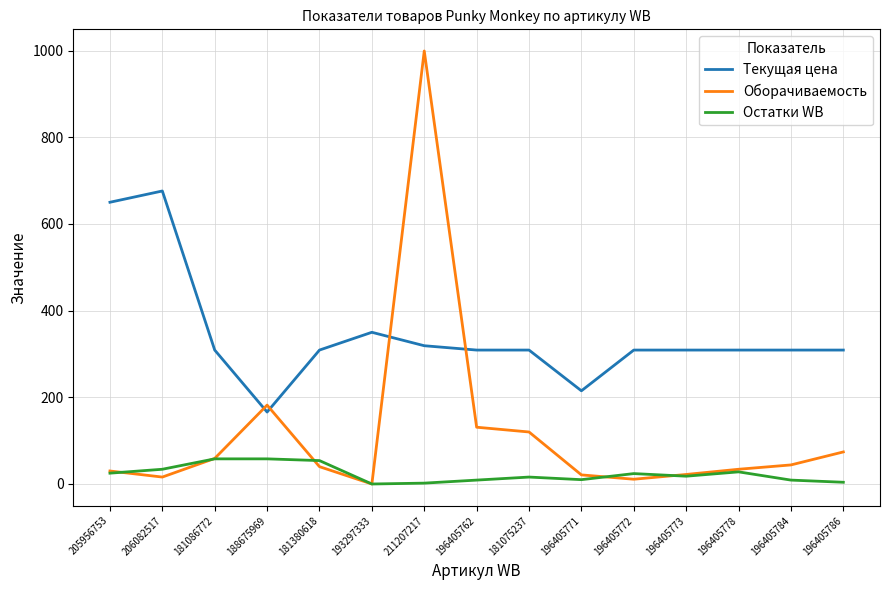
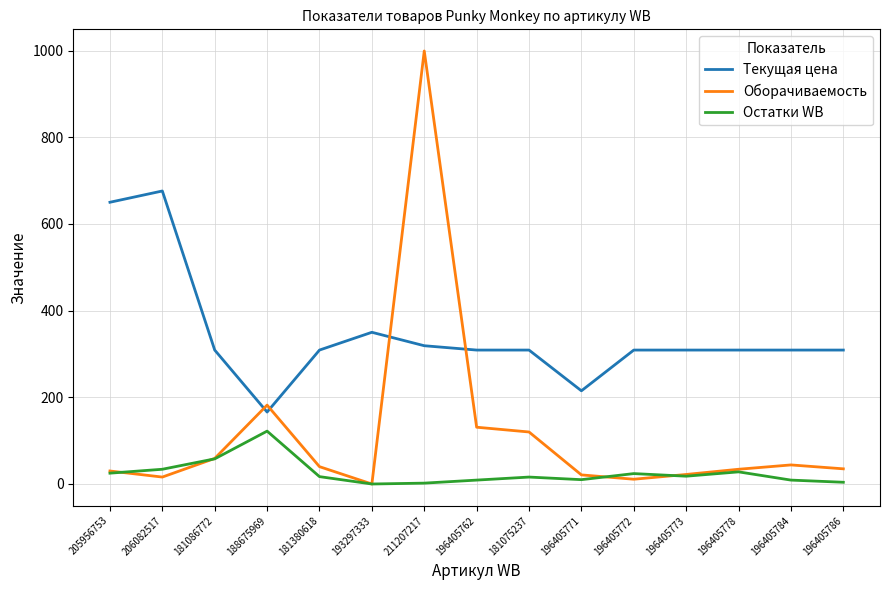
  {
    "Текущая цена": {
      "205956753": 650,
      "206082517": 680,
      "181086772": 310,
      "188675969": 170,
      "181380618": 310,
      "193297333": 350,
      "211207217": 320,
      "196405762": 310,
      "181075237": 310,
      "196405771": 220,
      "196405772": 310,
      "196405773": 310,
      "196405778": 310,
      "196405784": 310,
      "196405786": 310
    },
    "Оборачиваемость": {
      "206082517": 20,
      "188675969": 180,
      "181380618": 40,
      "211207217": 1000,
      "196405762": 130,
      "181075237": 120,
      "196405771": 20,
      "196405772": 10,
      "196405778": 30,
      "196405784": 40,
-     "196405786": 70
+     "196405786": 40
    },
    "Остатки WB": {
      "206082517": 30,
-     "188675969": 60,
-     "181380618": 50,
+     "188675969": 120,
+     "181380618": 20,
      "211207217": 0,
      "196405762": 10,
      "181075237": 20,
      "196405771": 10,
      "196405772": 20,
      "196405778": 30,
      "196405784": 10,
      "196405786": 0
    }
  }
